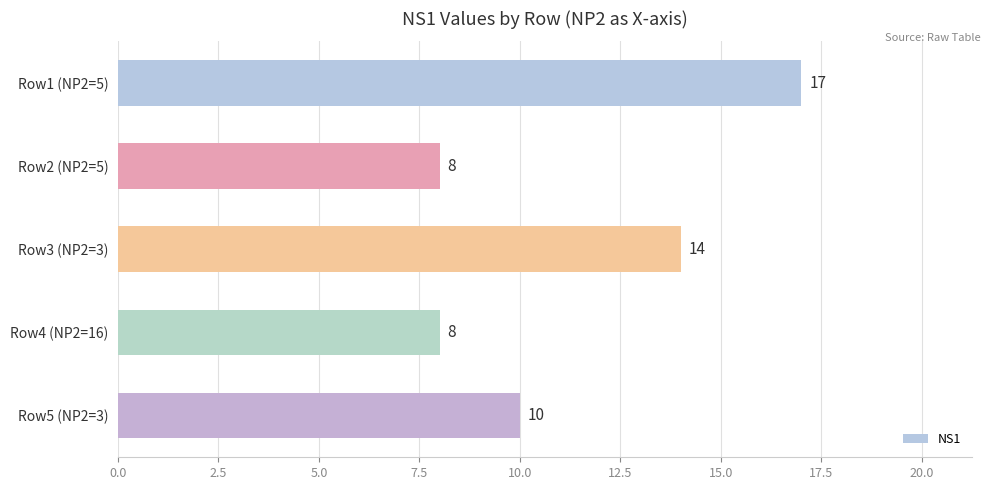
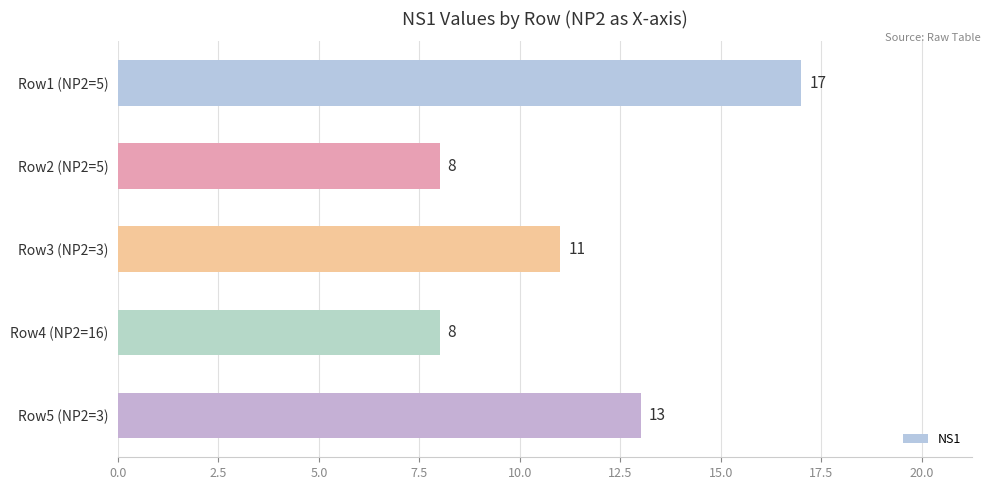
  {
    "Row1 (NP2=5)": 17,
    "Row2 (NP2=5)": 8,
-   "Row3 (NP2=3)": 14,
+   "Row3 (NP2=3)": 11,
    "Row4 (NP2=16)": 8,
-   "Row5 (NP2=3)": 10
+   "Row5 (NP2=3)": 13
  }
